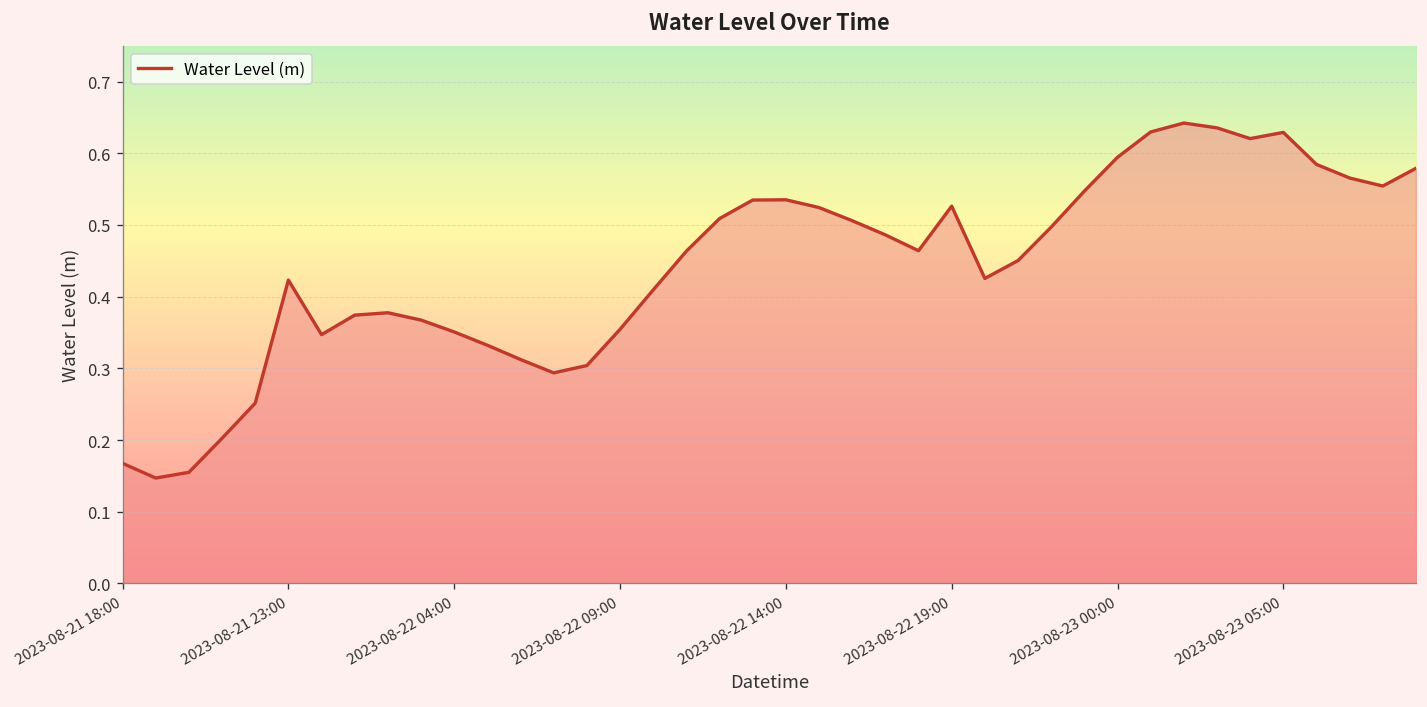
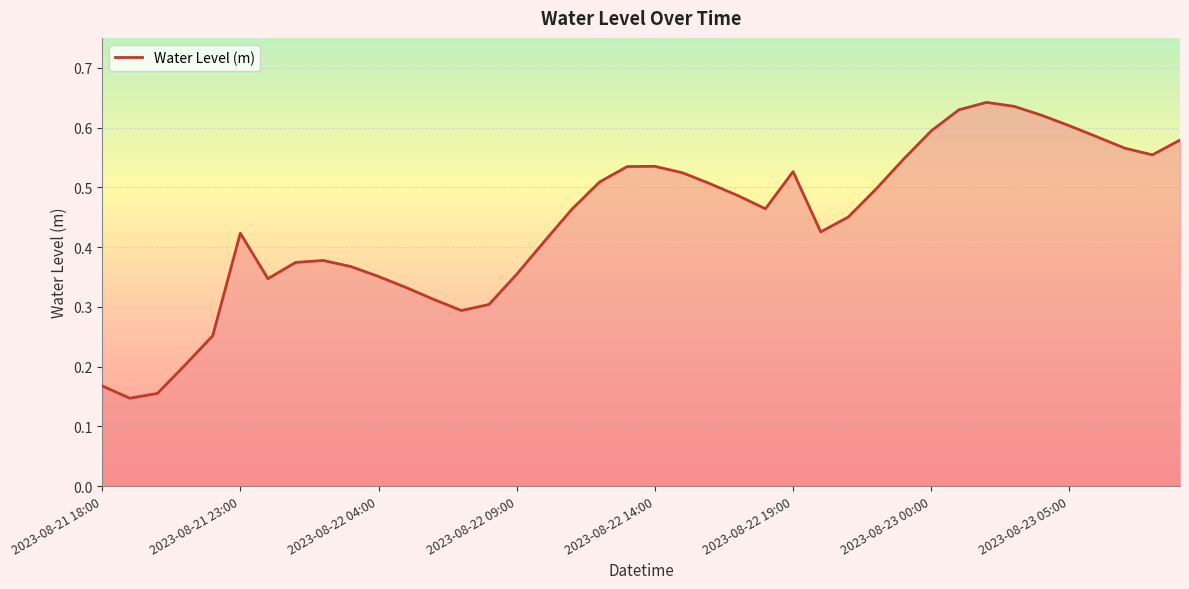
  {
    "2023-08-21 18:00": 0.17,
    "2023-08-21 23:00": 0.42,
    "2023-08-22 04:00": 0.35,
    "2023-08-22 09:00": 0.35,
    "2023-08-22 14:00": 0.54,
    "2023-08-22 19:00": 0.53,
    "2023-08-23 00:00": 0.59,
-   "2023-08-23 05:00": 0.63
+   "2023-08-23 05:00": 0.60
  }
